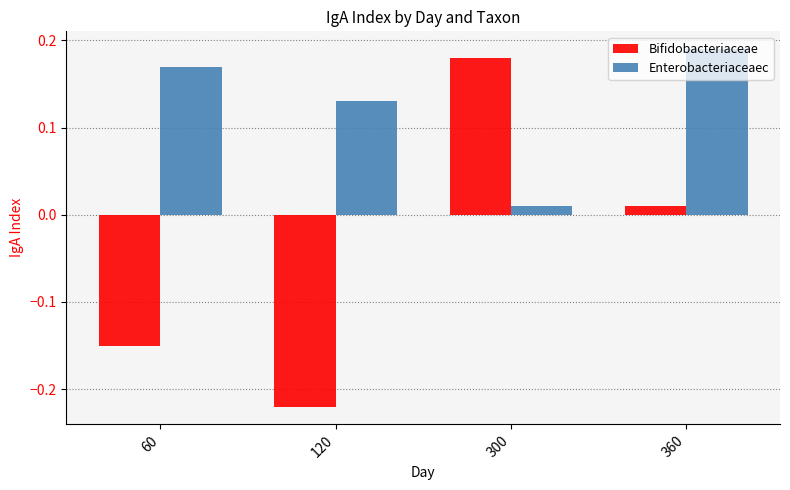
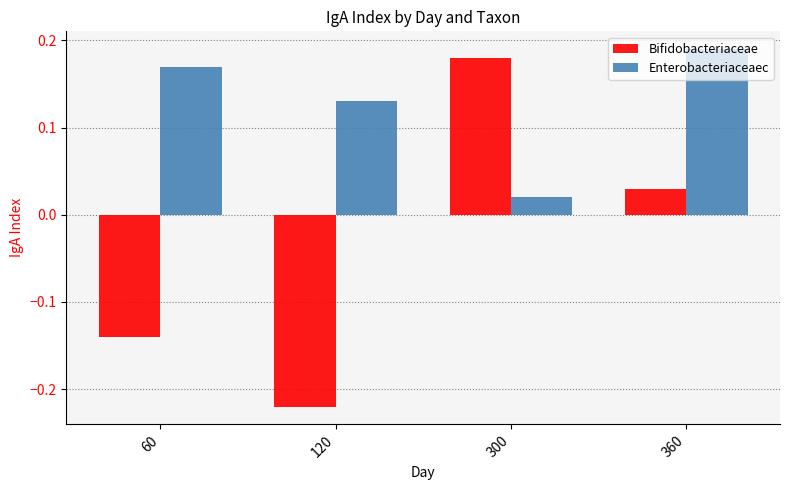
  {
    "Bifidobacteriaceae": {
-     "60": -0.15,
+     "60": -0.14,
      "120": -0.22,
      "300": 0.18,
-     "360": 0.01
+     "360": 0.03
    },
    "Enterobacteriaceaec": {
      "60": 0.17,
      "120": 0.13,
-     "300": 0.01
+     "300": 0.02
    }
  }
